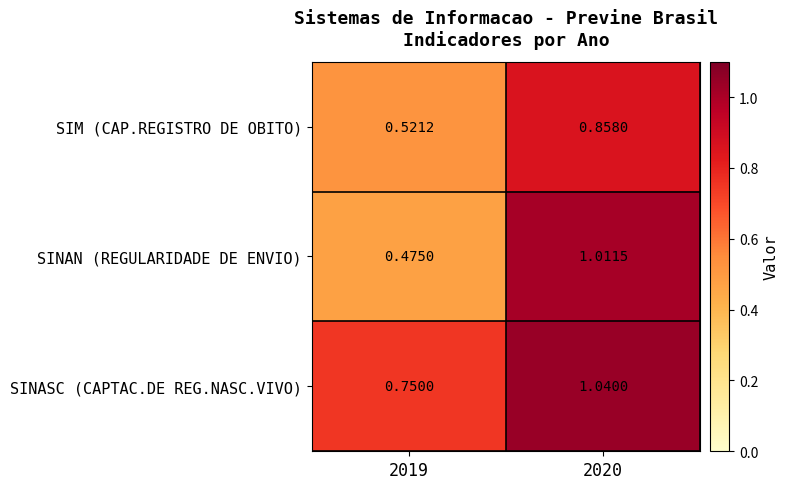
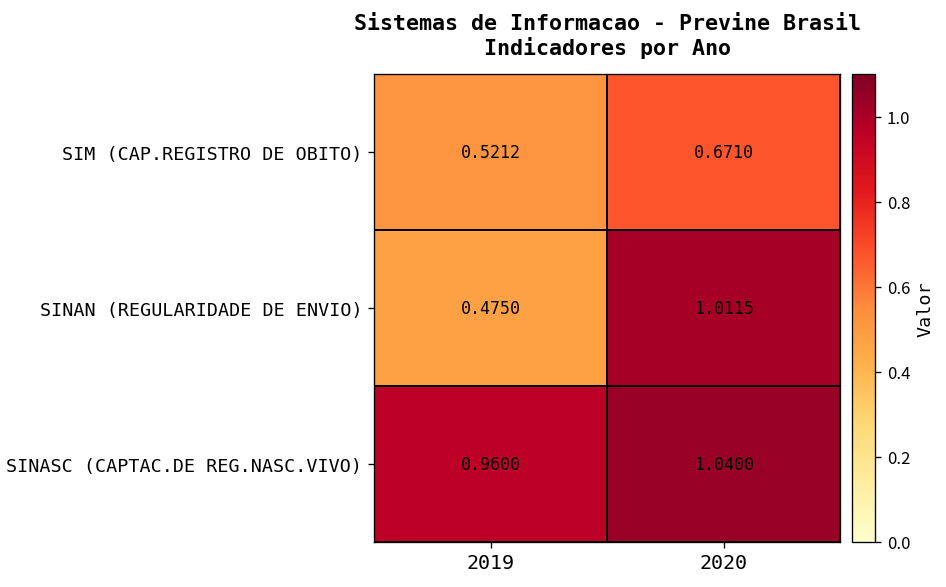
  {
    "SIM (CAP.REGISTRO DE OBITO)": {
      "2019": 0.5212,
-     "2020": 0.8580
+     "2020": 0.6710
    },
    "SINAN (REGULARIDADE DE ENVIO)": {
      "2019": 0.4750,
      "2020": 1.0115
    },
    "SINASC (CAPTAC.DE REG.NASC.VIVO)": {
-     "2019": 0.7500,
+     "2019": 0.9600,
      "2020": 1.0400
    }
  }
